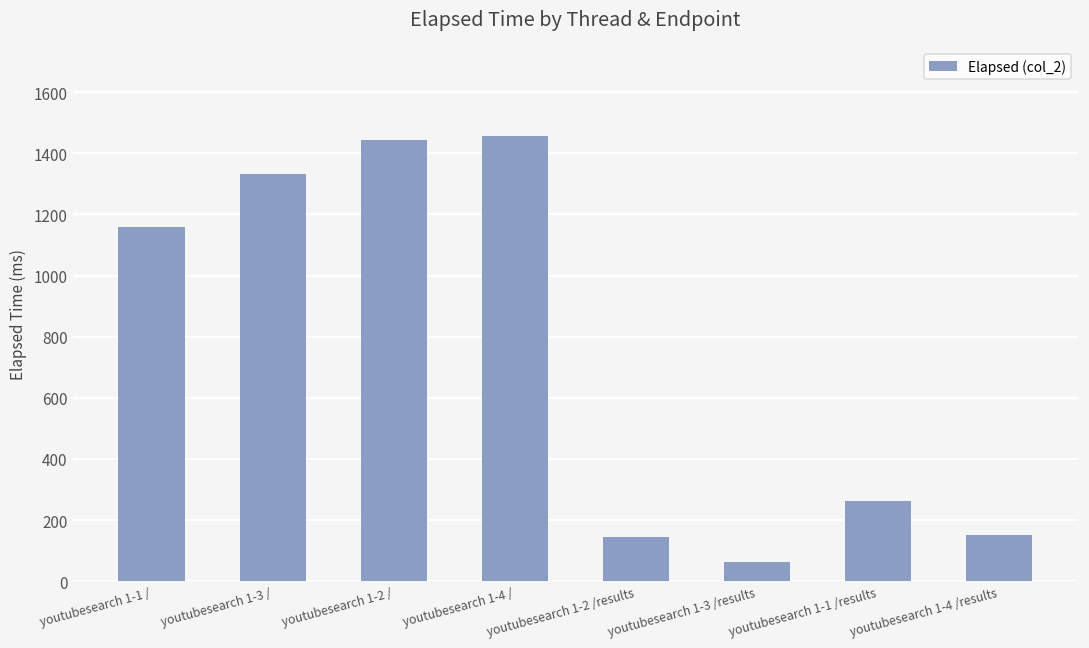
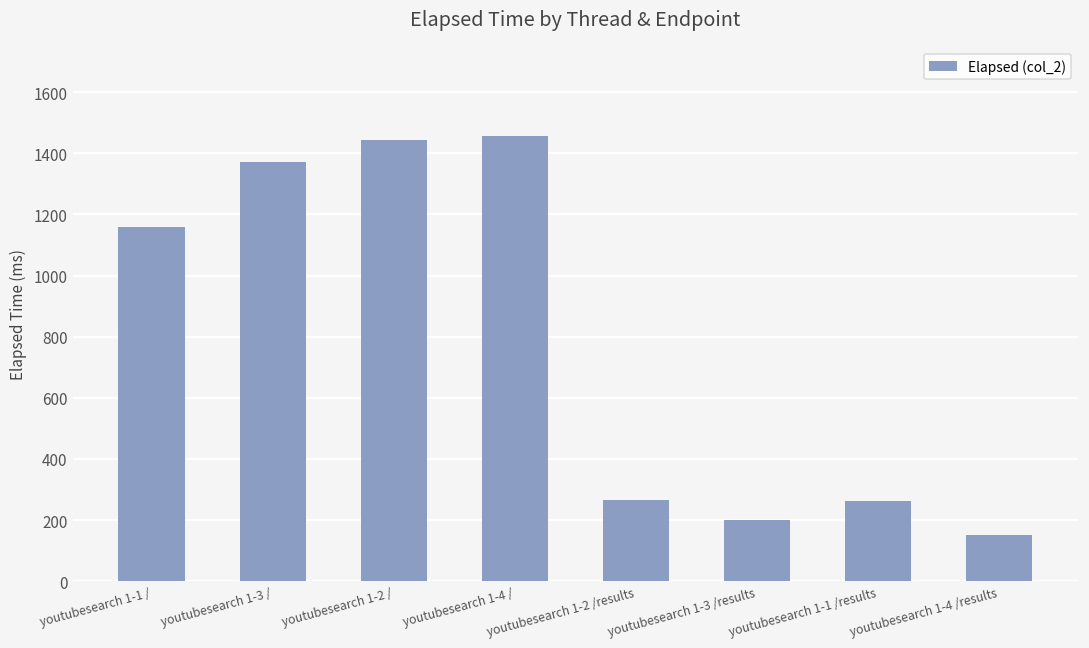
  {
    "youtubesearch 1-1 /": 1160,
-   "youtubesearch 1-3 /": 1330,
+   "youtubesearch 1-3 /": 1370,
    "youtubesearch 1-2 /": 1440,
    "youtubesearch 1-4 /": 1460,
-   "youtubesearch 1-2 /results": 140,
-   "youtubesearch 1-3 /results": 60,
+   "youtubesearch 1-2 /results": 260,
+   "youtubesearch 1-3 /results": 200,
    "youtubesearch 1-1 /results": 260,
    "youtubesearch 1-4 /results": 150
  }
